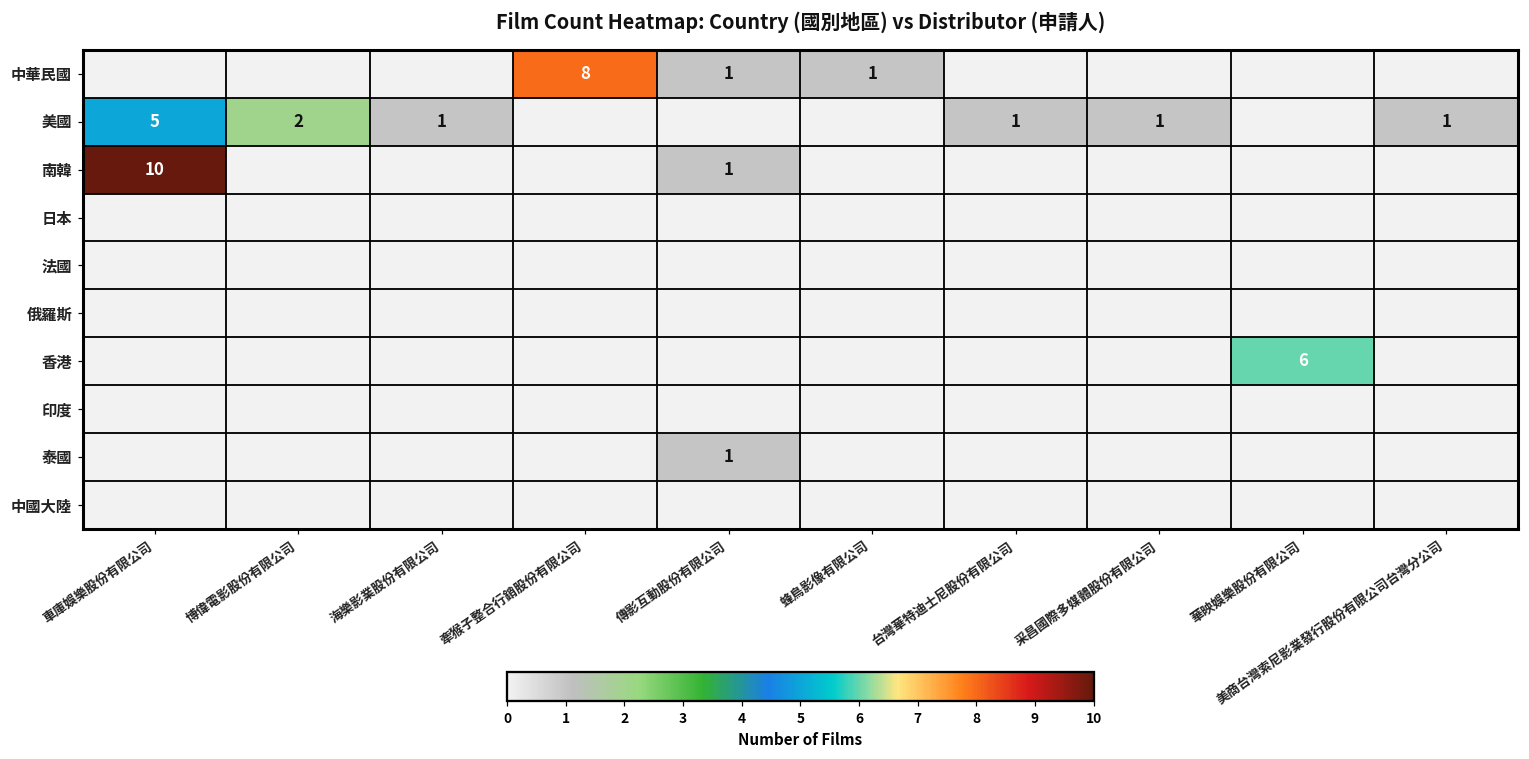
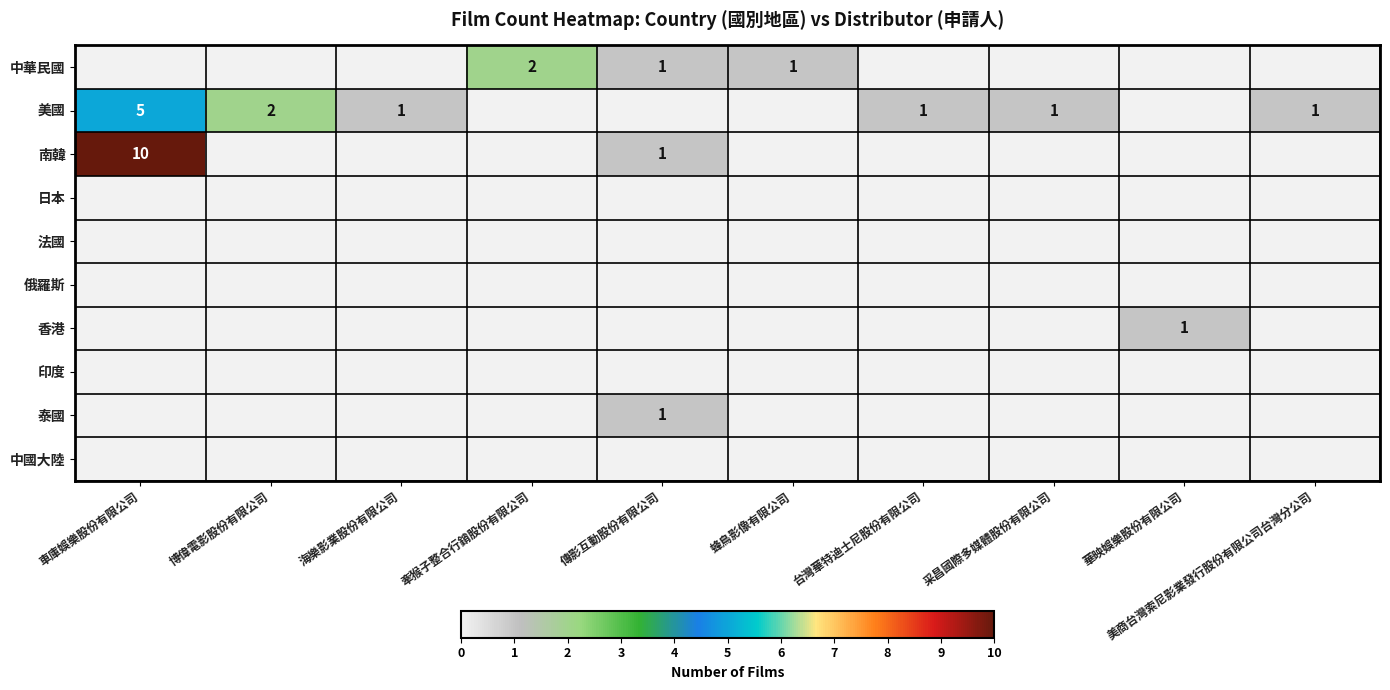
  {
    "中華民國": {
-     "牽猴子整合行銷股份有限公司": 8,
+     "牽猴子整合行銷股份有限公司": 2,
      "傳影互動股份有限公司": 1,
      "蜂鳥影像有限公司": 1
    },
    "美國": {
      "車庫娛樂股份有限公司": 5,
      "博偉電影股份有限公司": 2,
      "海樂影業股份有限公司": 1,
      "台灣華特迪士尼股份有限公司": 1,
      "采昌國際多媒體股份有限公司": 1,
      "美商台灣索尼影業發行股份有限公司台灣分公司": 1
    },
    "南韓": {
      "車庫娛樂股份有限公司": 10,
      "傳影互動股份有限公司": 1
    },
    "香港": {
-     "華映娛樂股份有限公司": 6
+     "華映娛樂股份有限公司": 1
    },
    "泰國": {
      "傳影互動股份有限公司": 1
    }
  }
